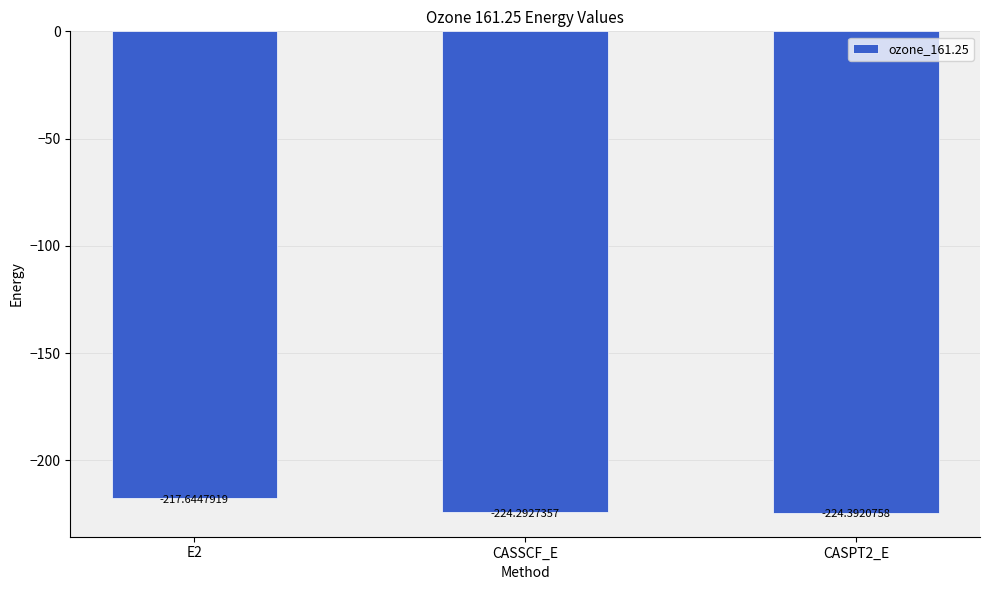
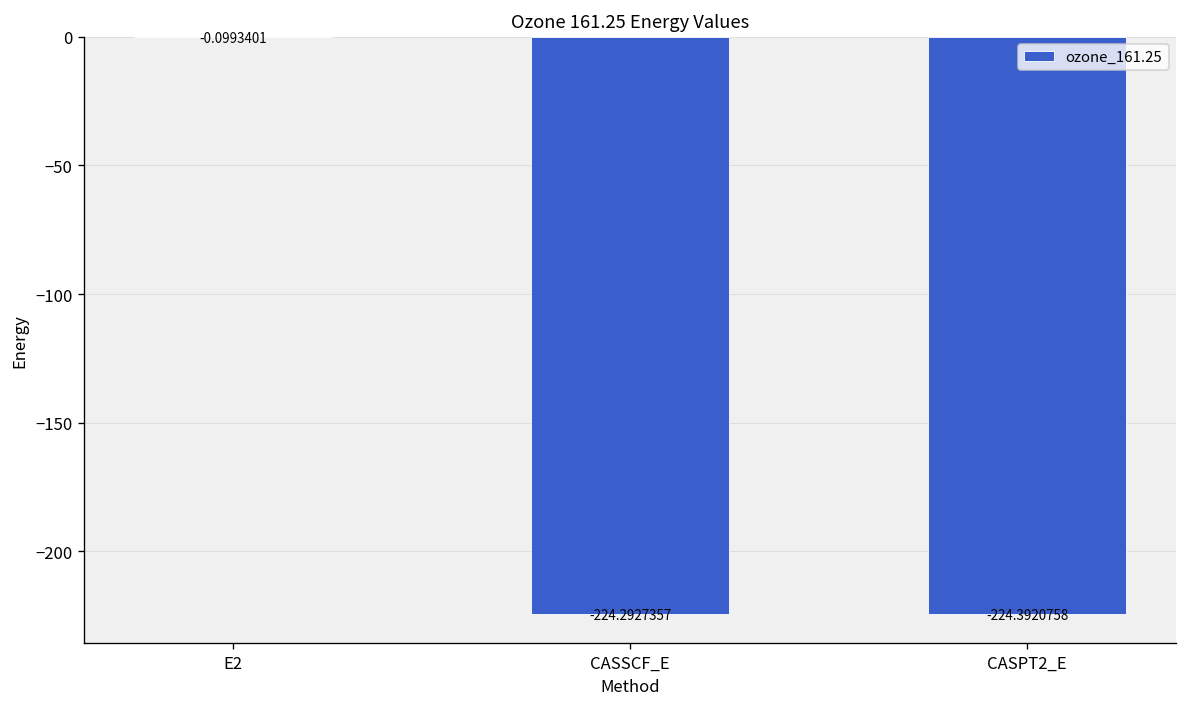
  {
-   "E2": -217.6447919,
+   "E2": -0.0993401,
    "CASSCF_E": -224.2927357,
    "CASPT2_E": -224.3920758
  }
